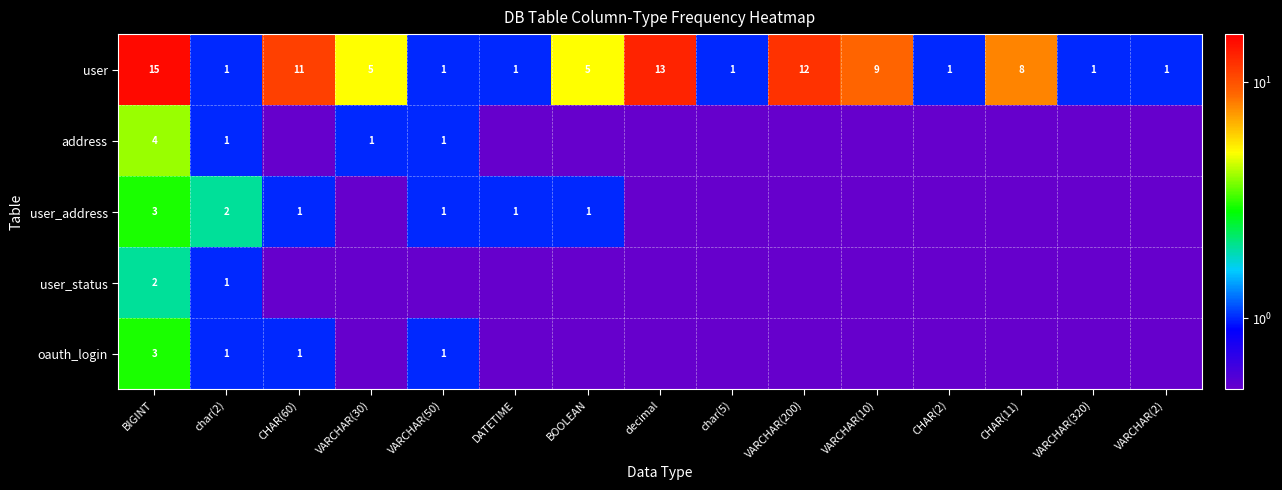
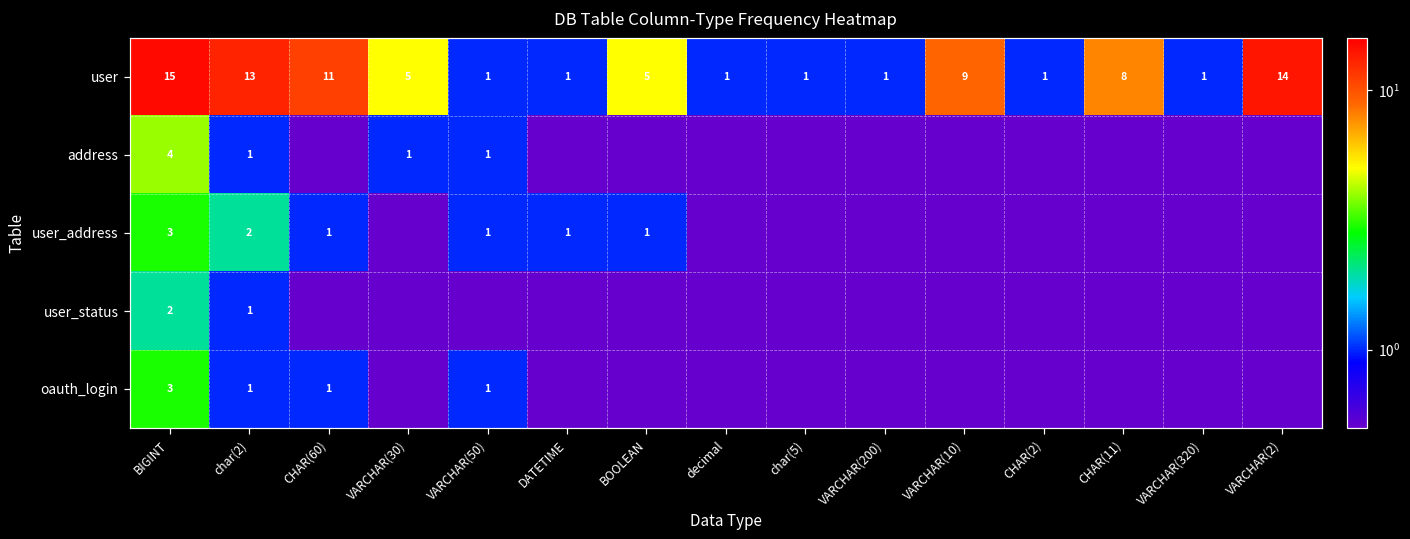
  {
    "user": {
      "BIGINT": 15,
-     "char(2)": 1,
+     "char(2)": 13,
      "CHAR(60)": 11,
      "VARCHAR(30)": 5,
      "VARCHAR(50)": 1,
      "DATETIME": 1,
      "BOOLEAN": 5,
-     "decimal": 13,
+     "decimal": 1,
      "char(5)": 1,
-     "VARCHAR(200)": 12,
+     "VARCHAR(200)": 1,
      "VARCHAR(10)": 9,
      "CHAR(2)": 1,
      "CHAR(11)": 8,
      "VARCHAR(320)": 1,
-     "VARCHAR(2)": 1
+     "VARCHAR(2)": 14
    },
    "address": {
      "BIGINT": 4,
      "char(2)": 1,
      "VARCHAR(30)": 1,
      "VARCHAR(50)": 1
    },
    "user_address": {
      "BIGINT": 3,
      "char(2)": 2,
      "CHAR(60)": 1,
      "VARCHAR(50)": 1,
      "DATETIME": 1,
      "BOOLEAN": 1
    },
    "user_status": {
      "BIGINT": 2,
      "char(2)": 1
    },
    "oauth_login": {
      "BIGINT": 3,
      "char(2)": 1,
      "CHAR(60)": 1,
      "VARCHAR(50)": 1
    }
  }
